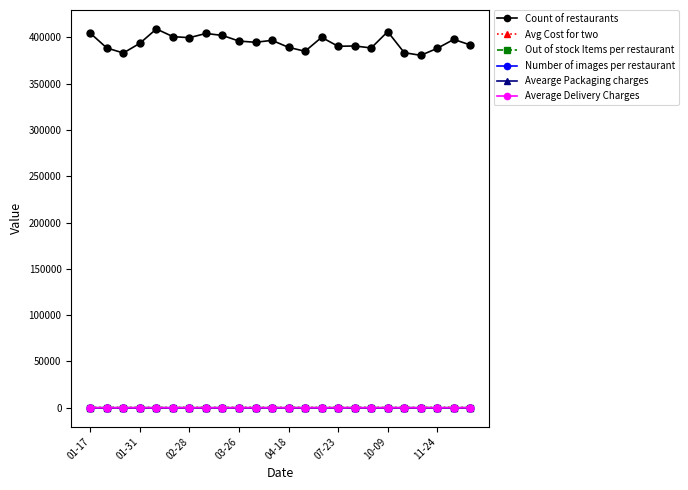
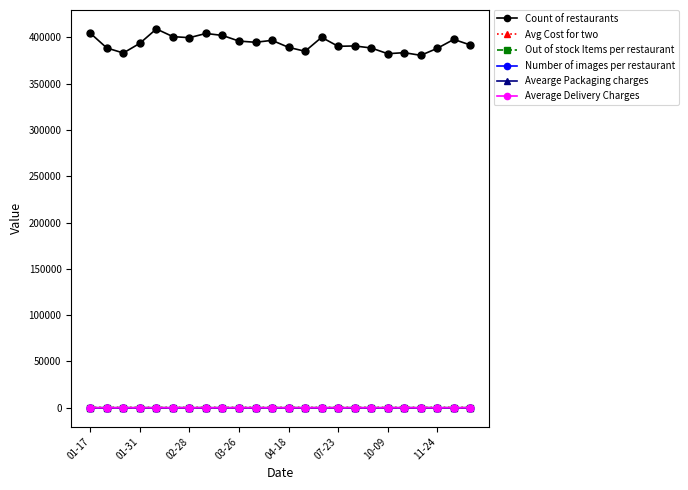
  {
    "Count of restaurants": {
      "01-17": 400000,
      "01-31": 390000,
      "02-28": 400000,
      "03-26": 400000,
      "04-18": 390000,
      "07-23": 390000,
-     "10-09": 410000,
+     "10-09": 380000,
      "11-24": 390000
    }
  }
